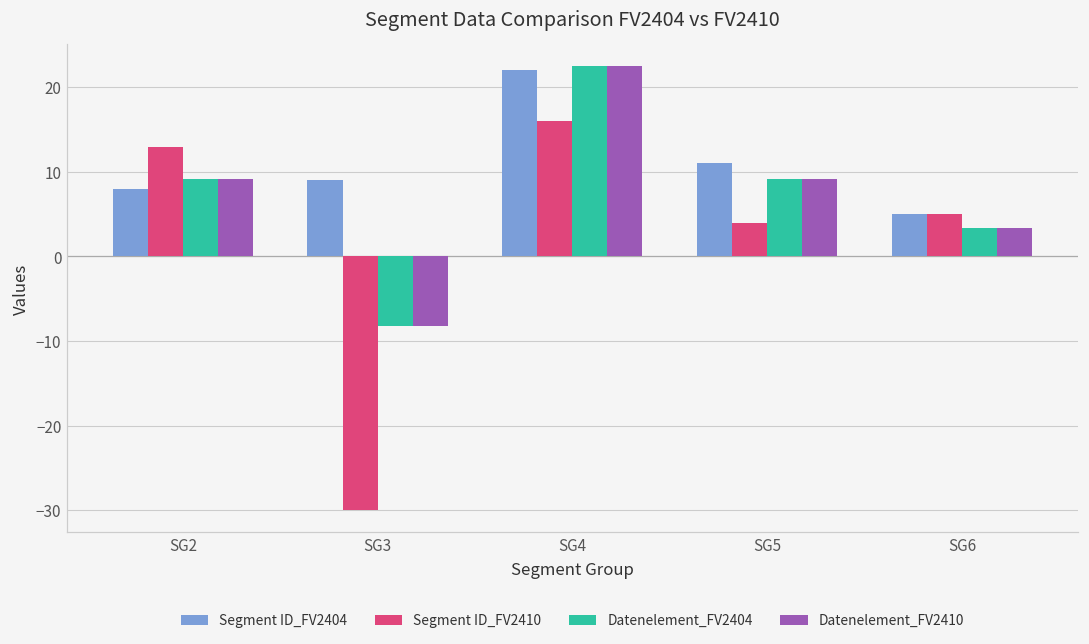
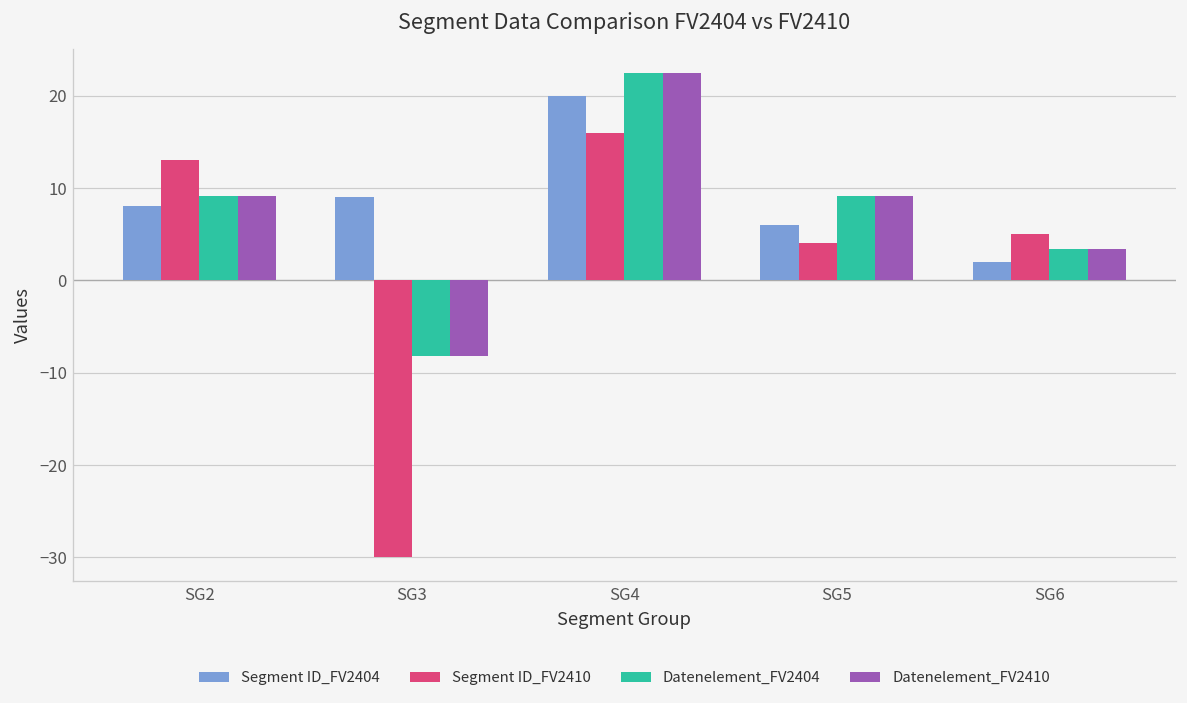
  {
    "Segment ID_FV2404": {
      "SG2": 8,
      "SG3": 9,
-     "SG4": 22,
-     "SG5": 11,
-     "SG6": 5
+     "SG4": 20,
+     "SG5": 6,
+     "SG6": 2
    },
    "Segment ID_FV2410": {
      "SG2": 13,
      "SG3": -30,
      "SG4": 16,
      "SG5": 4,
      "SG6": 5
    },
    "Datenelement_FV2404": {
      "SG2": 9,
      "SG3": -8,
      "SG4": 22,
      "SG5": 9,
      "SG6": 3
    },
    "Datenelement_FV2410": {
      "SG2": 9,
      "SG3": -8,
      "SG4": 22,
      "SG5": 9,
      "SG6": 3
    }
  }
